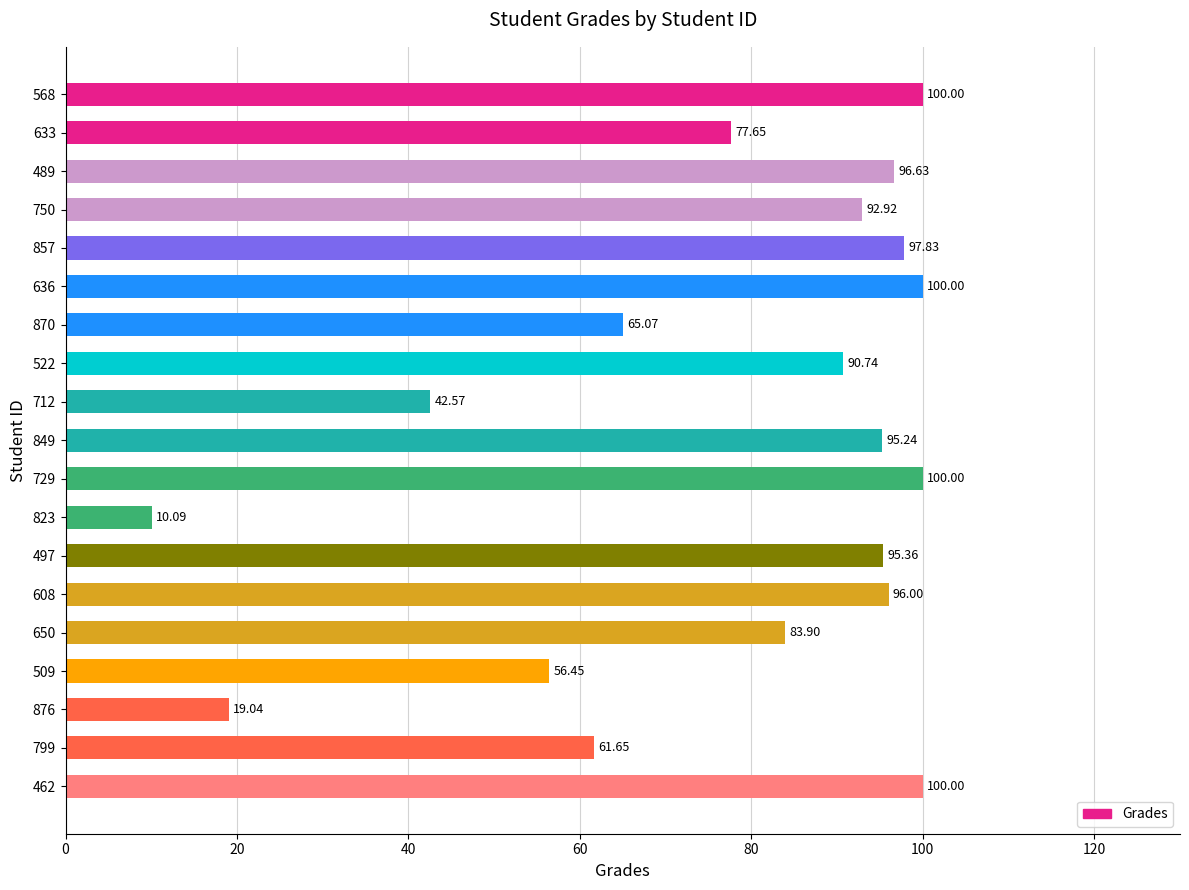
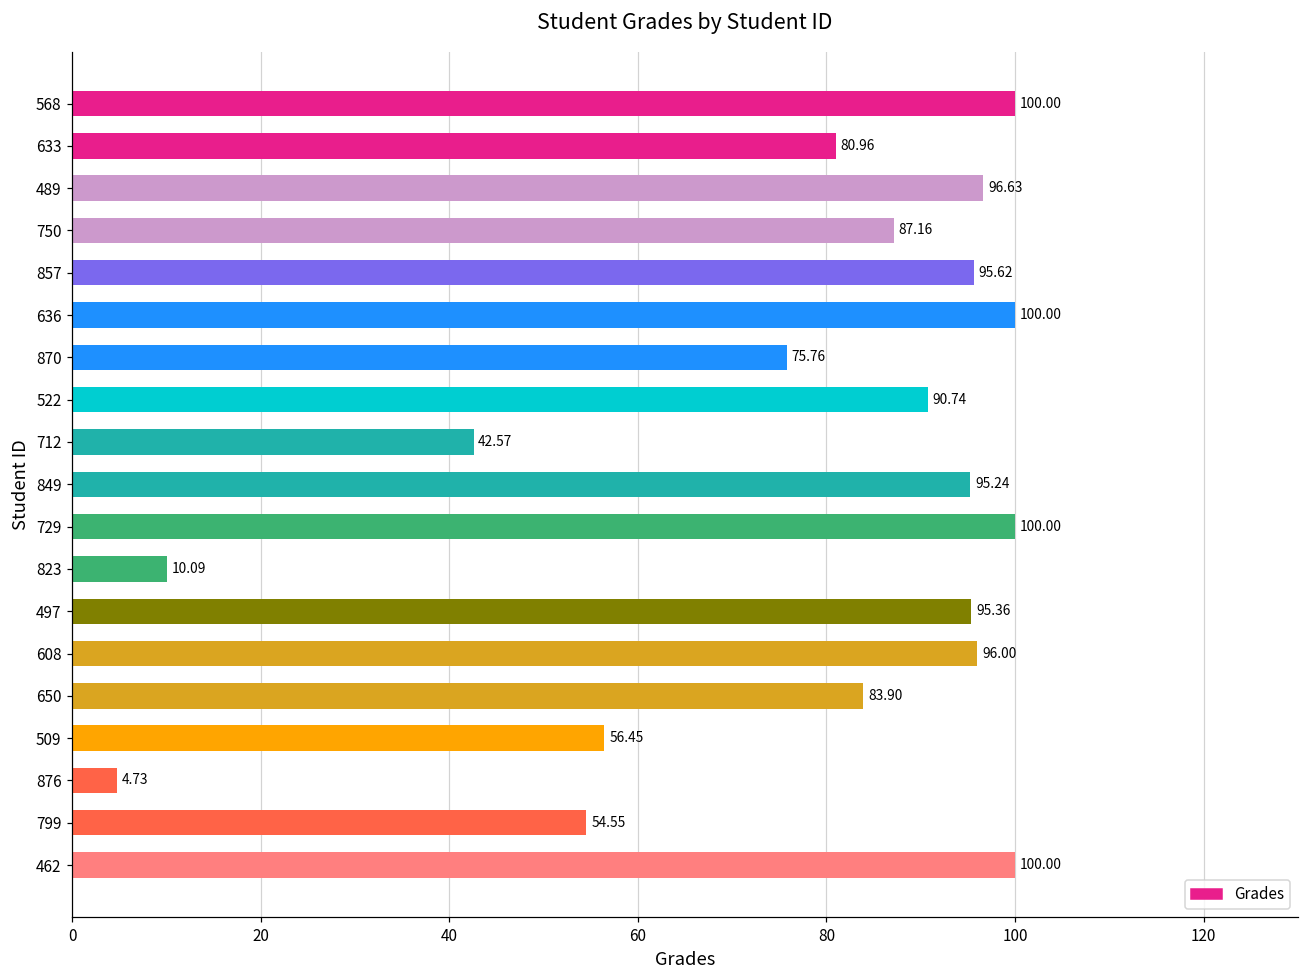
  {
    "568": 100.00,
-   "633": 77.65,
+   "633": 80.96,
    "489": 96.63,
-   "750": 92.92,
-   "857": 97.83,
+   "750": 87.16,
+   "857": 95.62,
    "636": 100.00,
-   "870": 65.07,
+   "870": 75.76,
    "522": 90.74,
    "712": 42.57,
    "849": 95.24,
    "729": 100.00,
    "823": 10.09,
    "497": 95.36,
    "608": 96.00,
    "650": 83.90,
    "509": 56.45,
-   "876": 19.04,
-   "799": 61.65,
+   "876": 4.73,
+   "799": 54.55,
    "462": 100.00
  }
